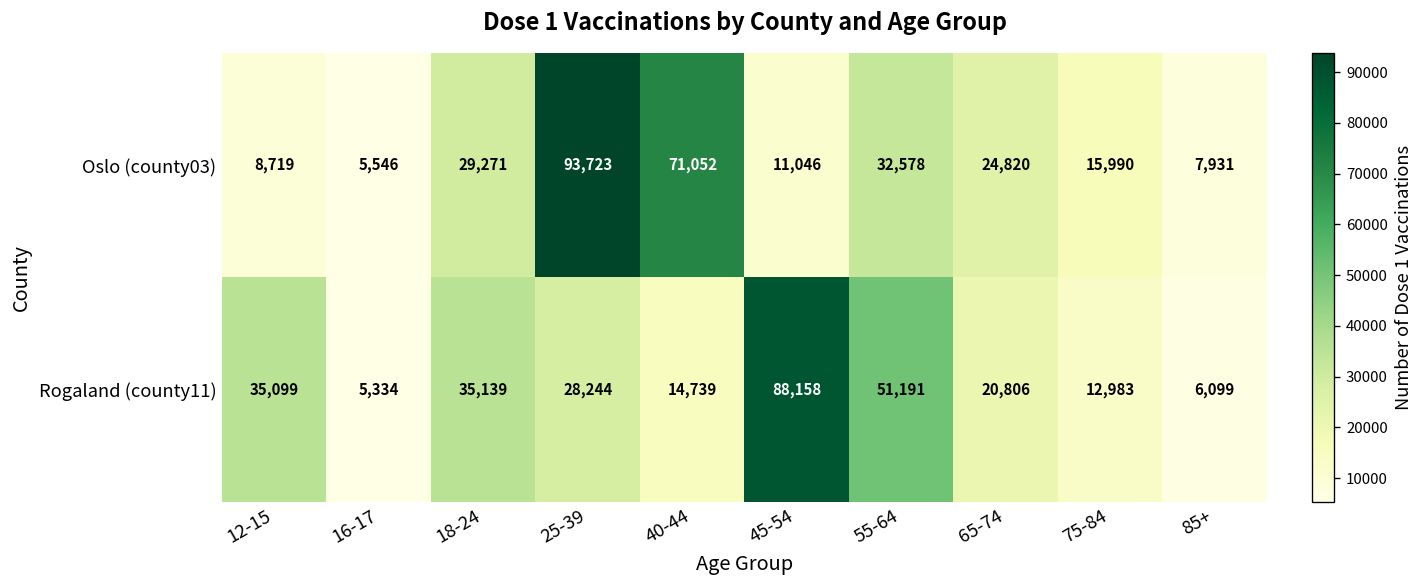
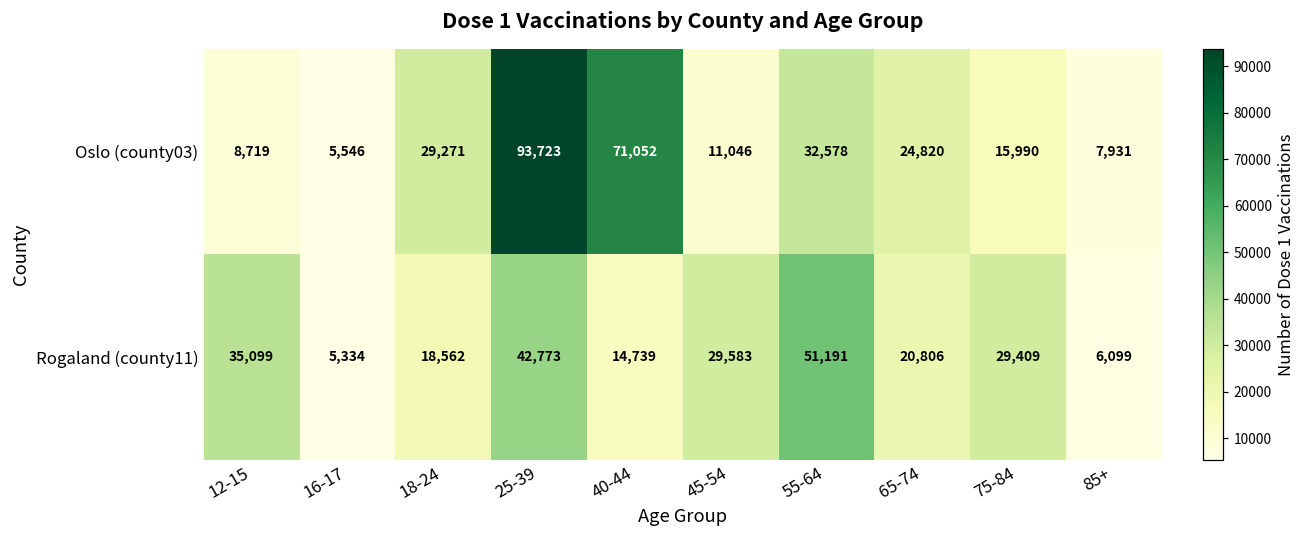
  {
    "Oslo (county03)": {
      "12-15": "8,719",
      "16-17": "5,546",
      "18-24": "29,271",
      "25-39": "93,723",
      "40-44": "71,052",
      "45-54": "11,046",
      "55-64": "32,578",
      "65-74": "24,820",
      "75-84": "15,990",
      "85+": "7,931"
    },
    "Rogaland (county11)": {
      "12-15": "35,099",
      "16-17": "5,334",
-     "18-24": "35,139",
-     "25-39": "28,244",
+     "18-24": "18,562",
+     "25-39": "42,773",
      "40-44": "14,739",
-     "45-54": "88,158",
+     "45-54": "29,583",
      "55-64": "51,191",
      "65-74": "20,806",
-     "75-84": "12,983",
+     "75-84": "29,409",
      "85+": "6,099"
    }
  }
